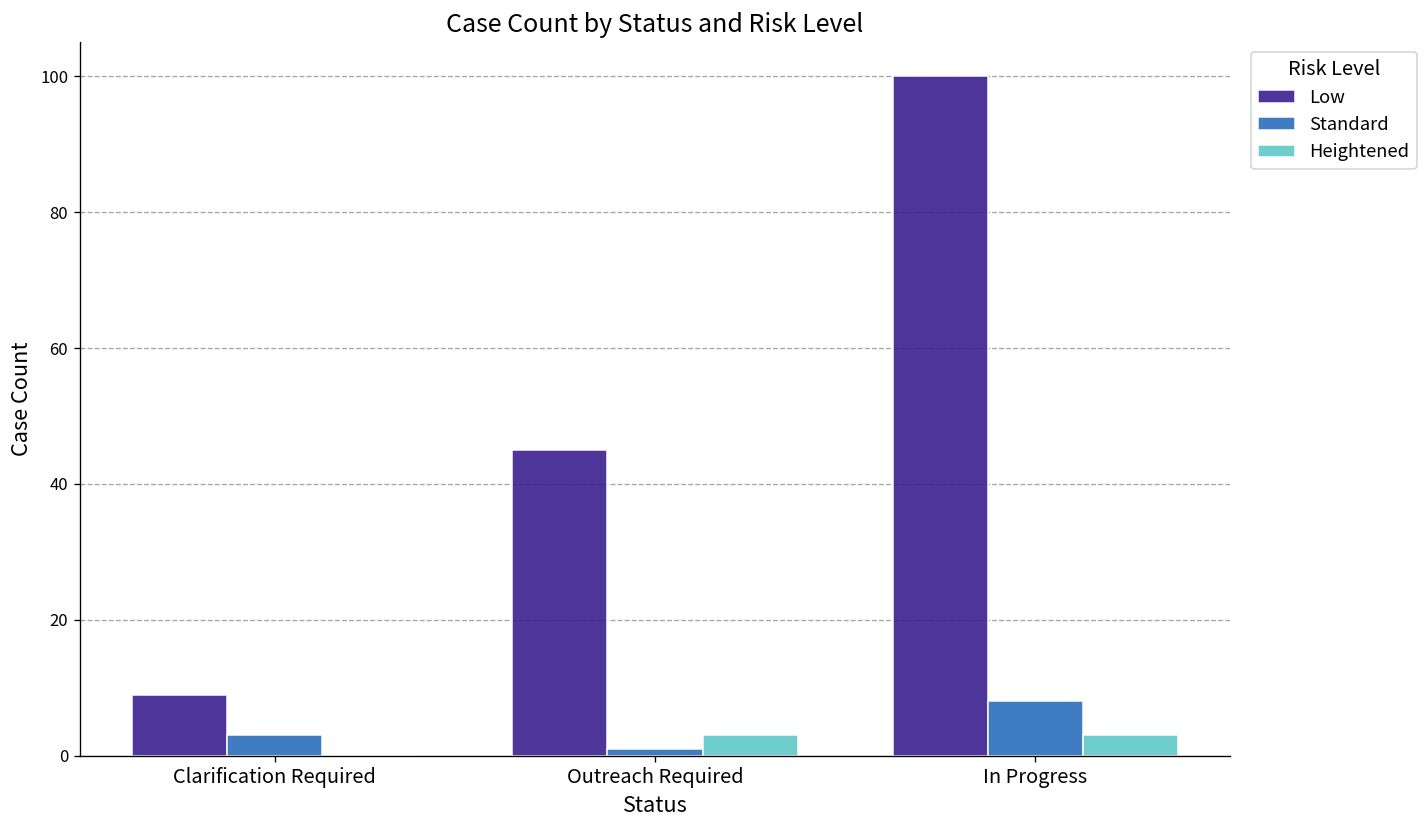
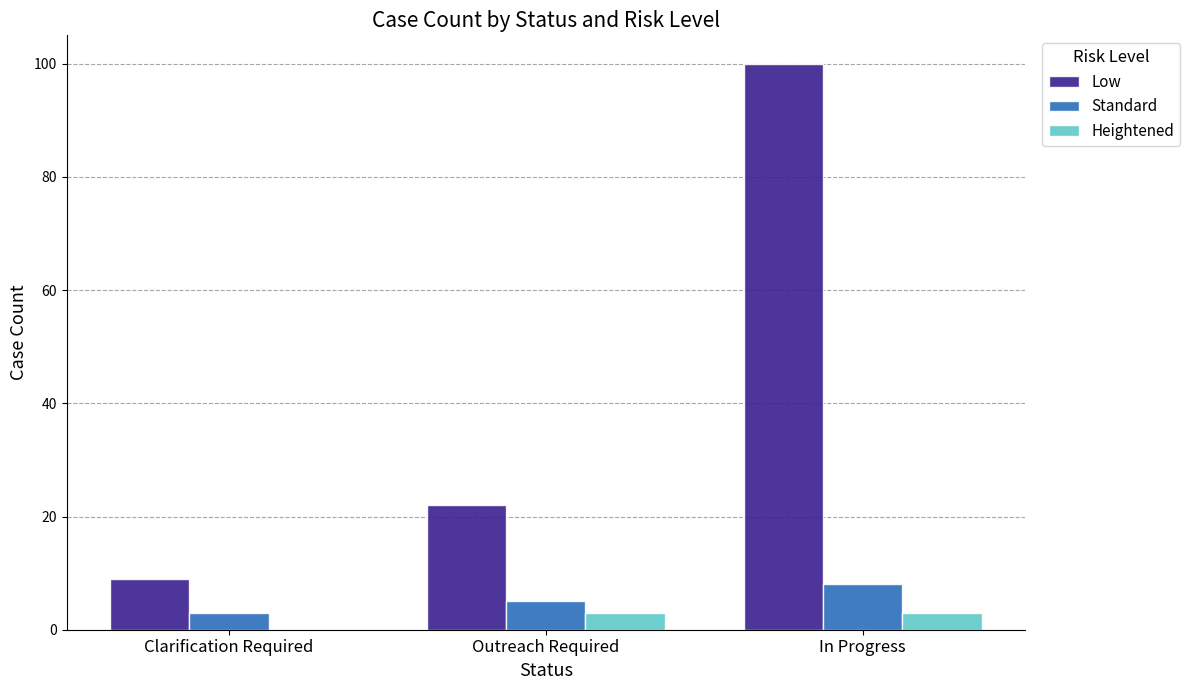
  {
    "Low": {
      "Clarification Required": 9,
-     "Outreach Required": 45,
+     "Outreach Required": 22,
      "In Progress": 100
    },
    "Standard": {
      "Clarification Required": 3,
-     "Outreach Required": 1,
+     "Outreach Required": 5,
      "In Progress": 8
    },
    "Heightened": {
      "Clarification Required": 0,
      "Outreach Required": 3,
      "In Progress": 3
    }
  }
